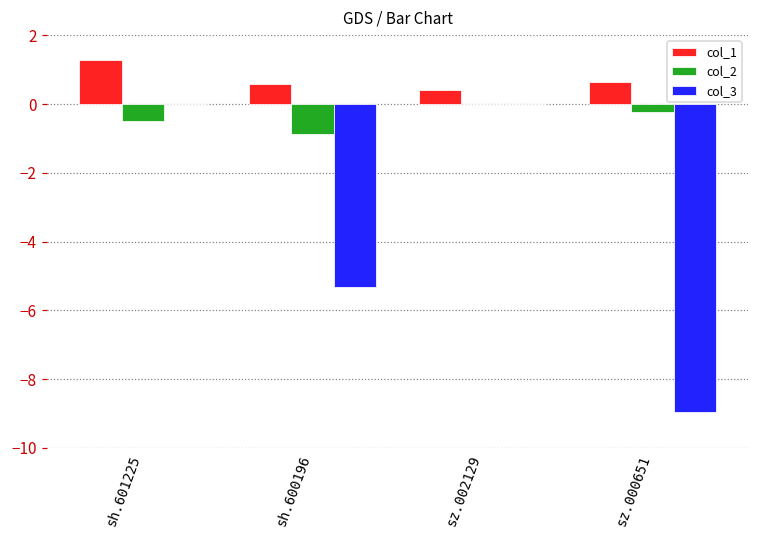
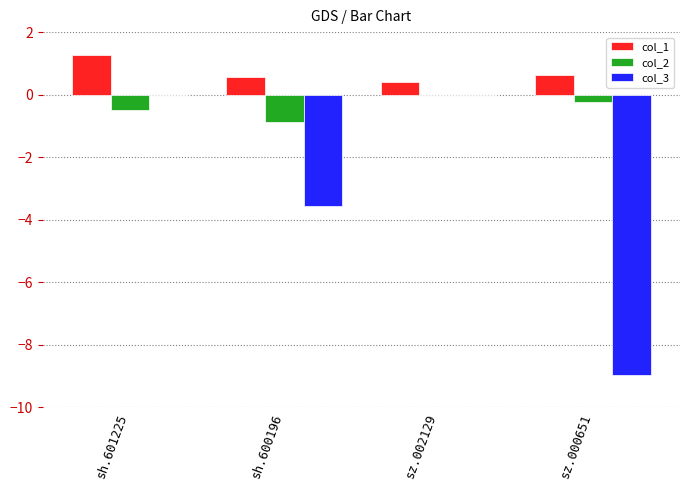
  {
    "col_1": {
      "sh.601225": 1.3,
      "sh.600196": 0.6,
      "sz.002129": 0.4,
      "sz.000651": 0.6
    },
    "col_2": {
      "sh.601225": -0.5,
      "sh.600196": -0.9,
      "sz.002129": 0.0,
      "sz.000651": -0.2
    },
    "col_3": {
      "sh.601225": 0.0,
-     "sh.600196": -5.3,
+     "sh.600196": -3.6,
      "sz.002129": 0.0,
      "sz.000651": -9.0
    }
  }
